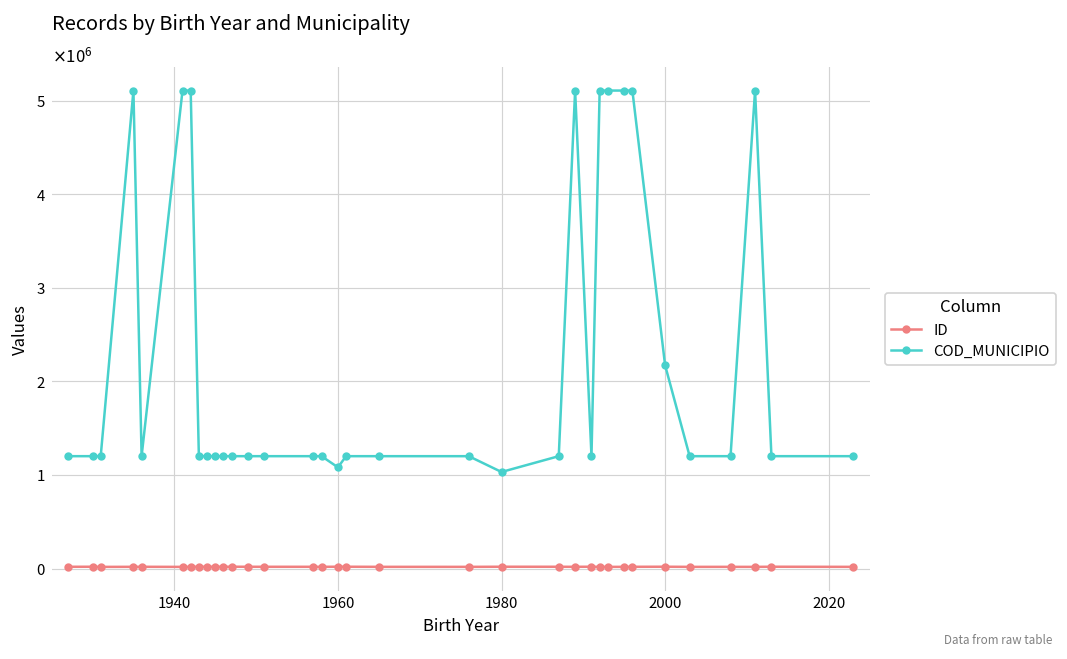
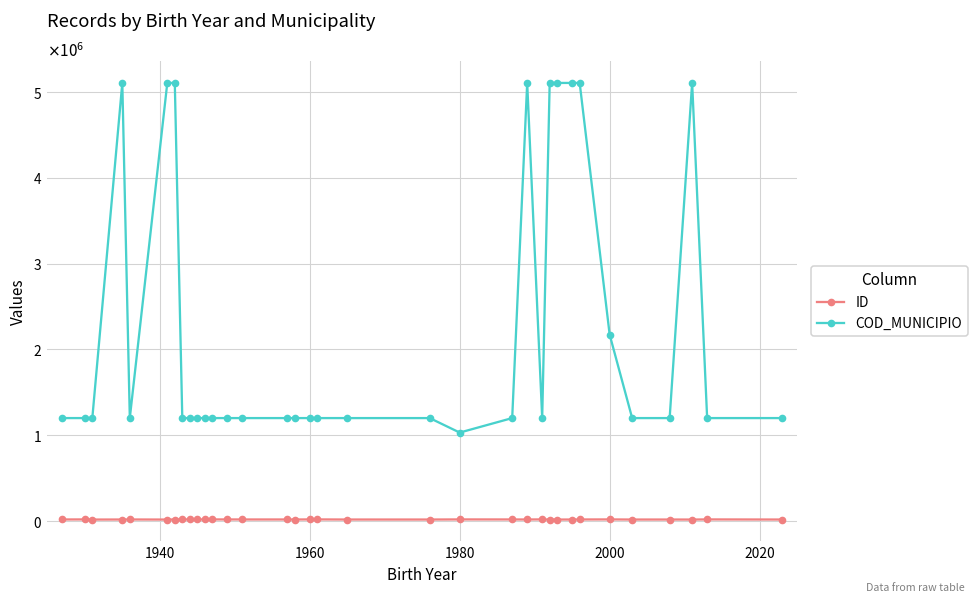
  {
    "ID": {
      "1960": 0,
      "1980": 0,
      "2000": 0
    },
    "COD_MUNICIPIO": {
-     "1960": 1100000,
+     "1960": 1200000,
      "1980": 1000000,
      "2000": 2200000
    }
  }
